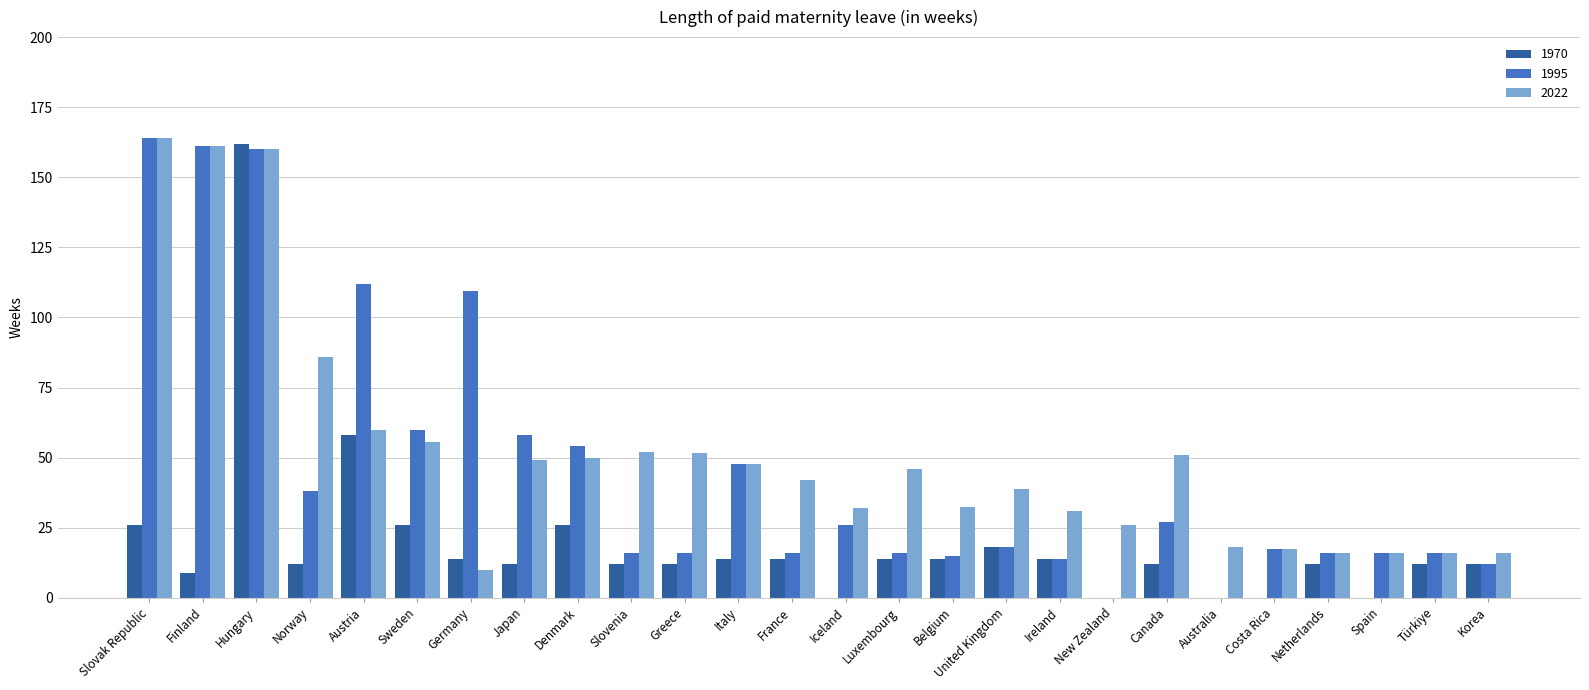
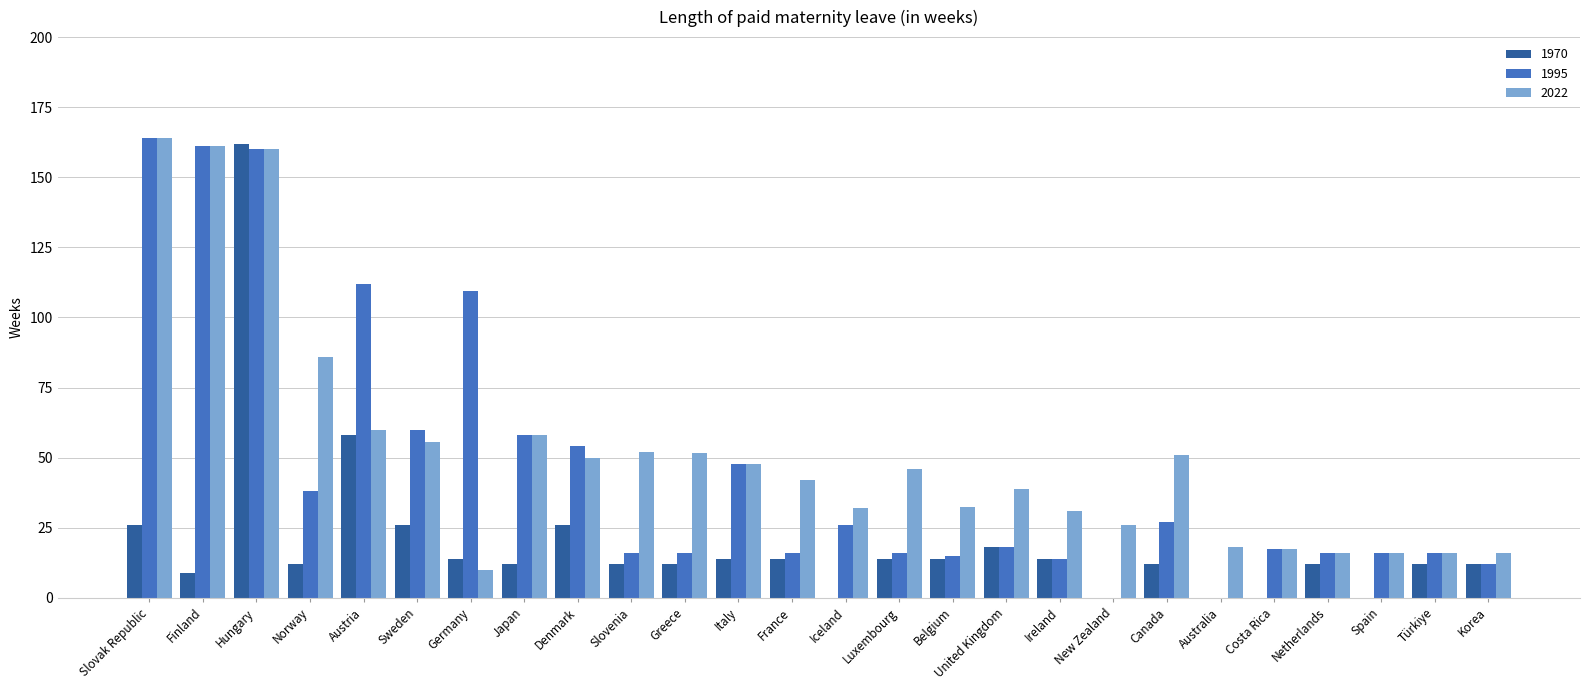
  {
    "2022": {
      "Slovak Republic": 164,
      "Finland": 161,
      "Hungary": 160,
      "Norway": 86,
      "Austria": 60,
      "Sweden": 56,
      "Germany": 10,
-     "Japan": 49,
+     "Japan": 58,
      "Denmark": 50,
      "Slovenia": 52,
      "Greece": 52,
      "Italy": 48,
      "France": 42,
      "Iceland": 32,
      "Luxembourg": 46,
      "Belgium": 32,
      "United Kingdom": 39,
      "Ireland": 31,
      "New Zealand": 26,
      "Canada": 51,
      "Australia": 18,
      "Costa Rica": 17,
      "Netherlands": 16,
      "Spain": 16,
      "Türkiye": 16,
      "Korea": 16
    }
  }
